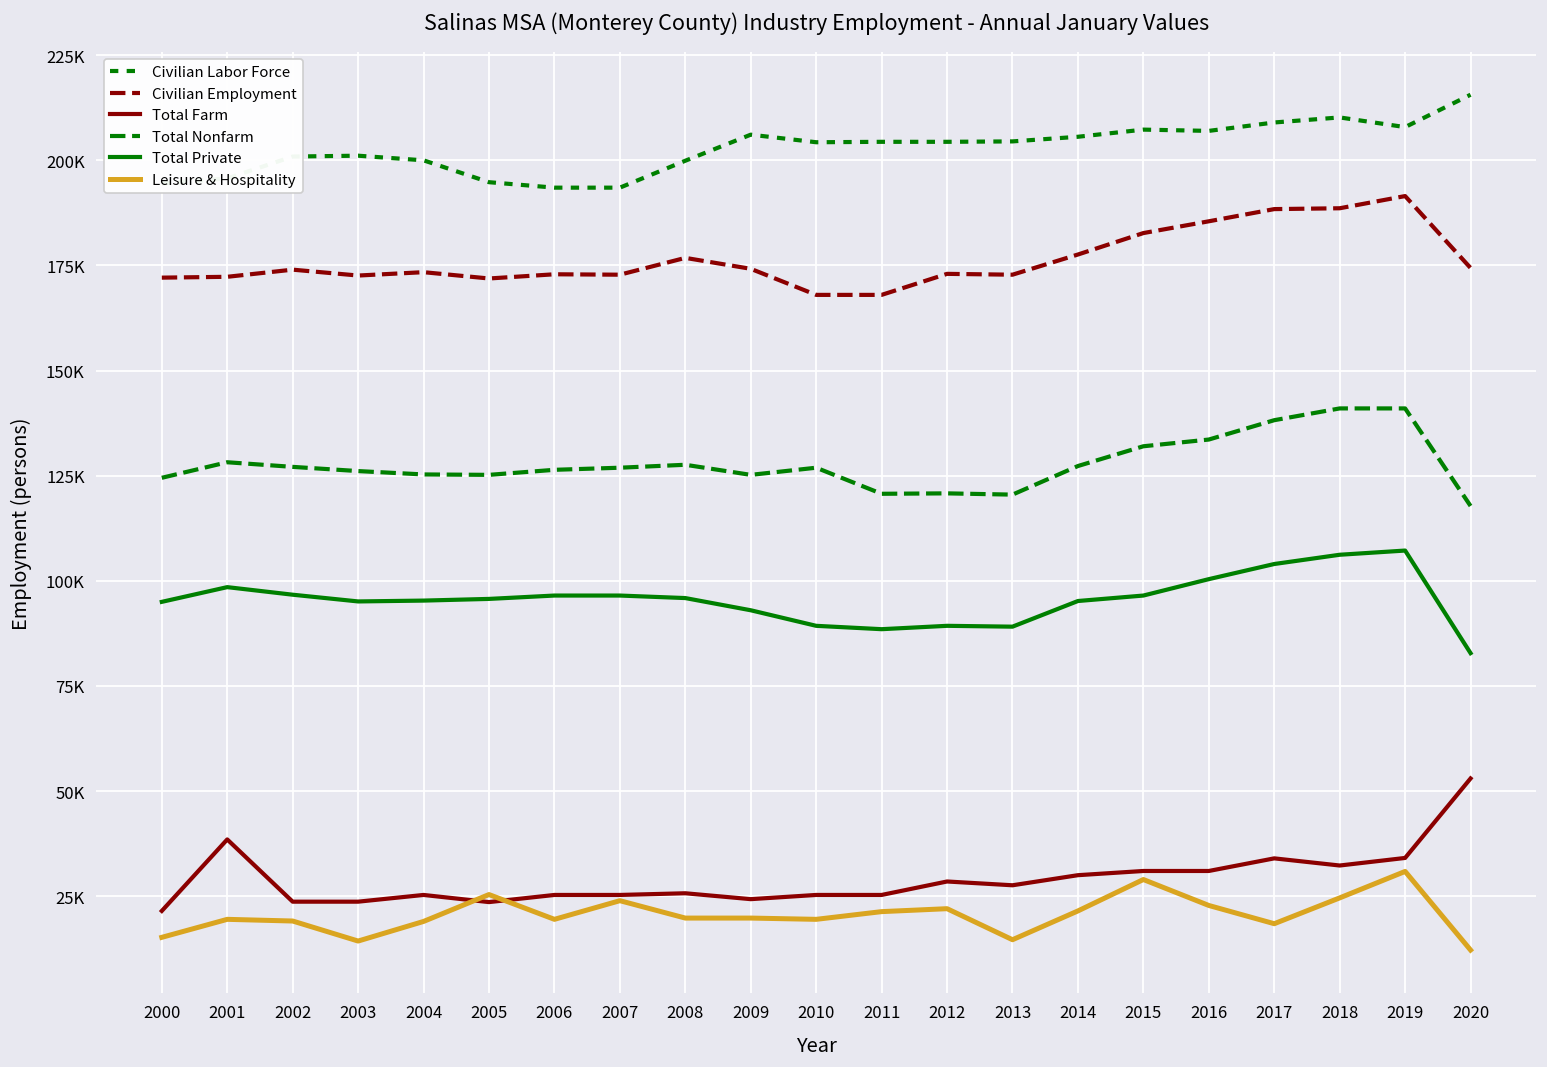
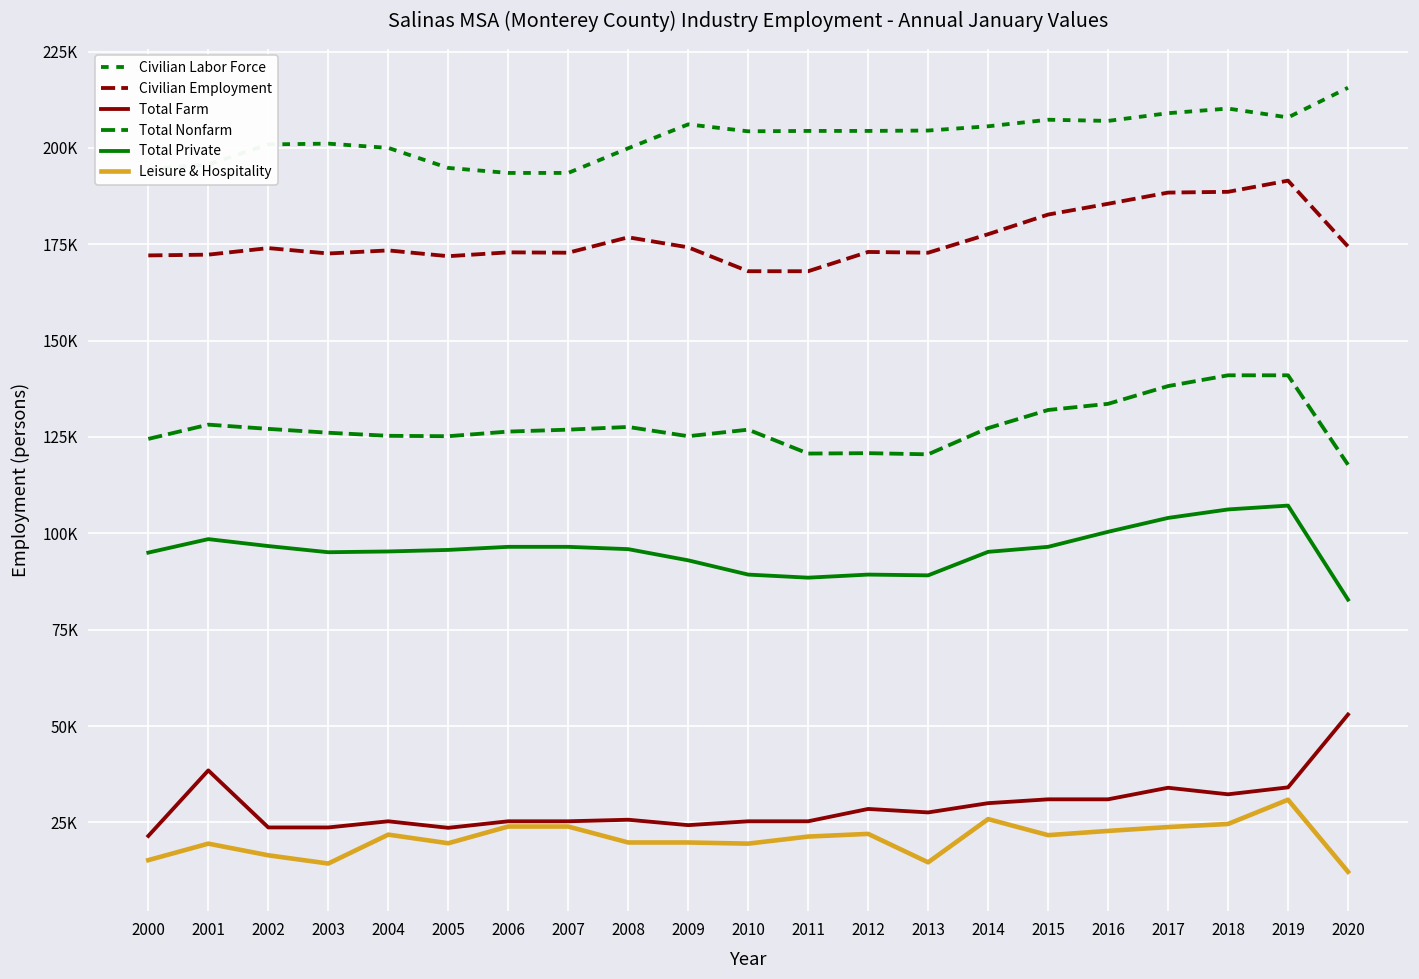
  {
    "Leisure & Hospitality": {
      "2000": 15000,
      "2001": 20000,
-     "2002": 19000,
+     "2002": 16000,
      "2003": 14000,
-     "2004": 19000,
-     "2005": 25000,
-     "2006": 20000,
+     "2004": 22000,
+     "2005": 20000,
+     "2006": 24000,
      "2007": 24000,
      "2008": 20000,
      "2009": 20000,
      "2010": 20000,
      "2011": 21000,
      "2012": 22000,
      "2013": 15000,
-     "2014": 22000,
-     "2015": 29000,
+     "2014": 26000,
+     "2015": 22000,
      "2016": 23000,
-     "2017": 18000,
+     "2017": 24000,
      "2018": 25000,
      "2019": 31000,
      "2020": 12000
    }
  }
